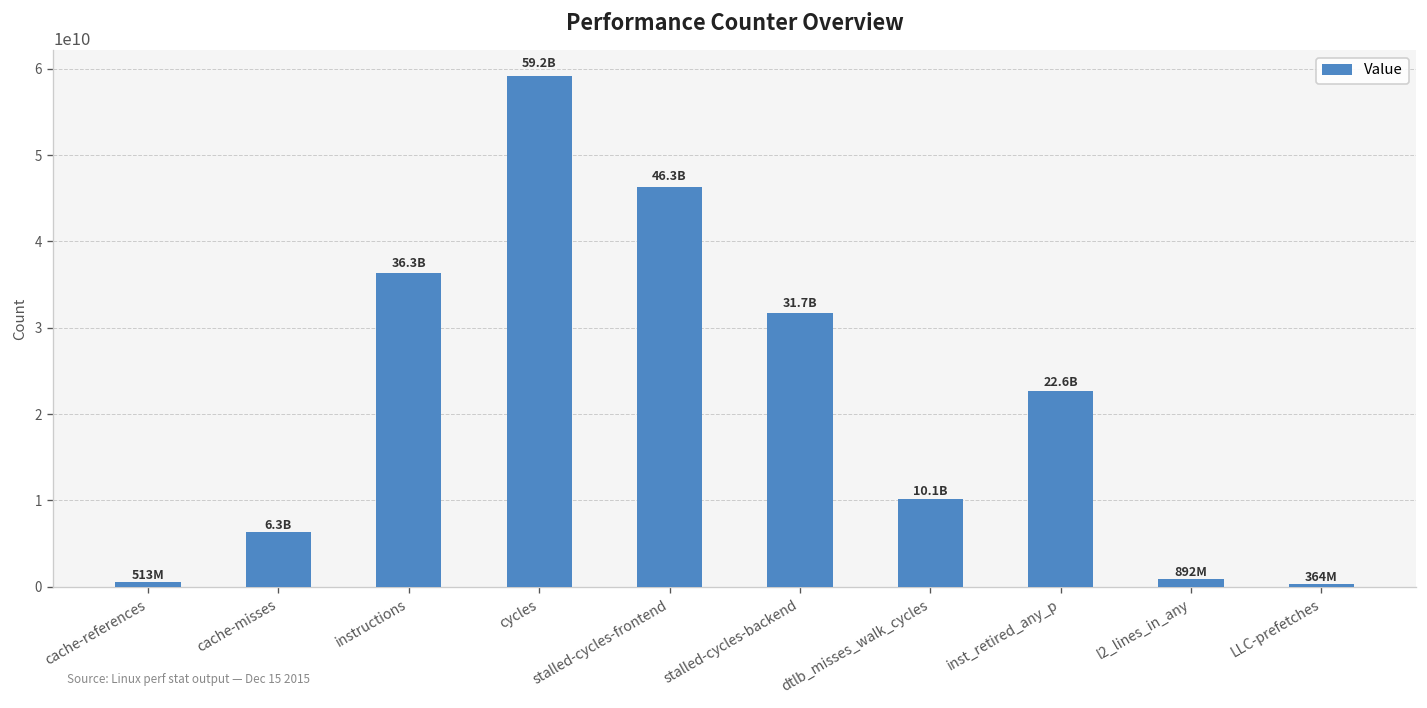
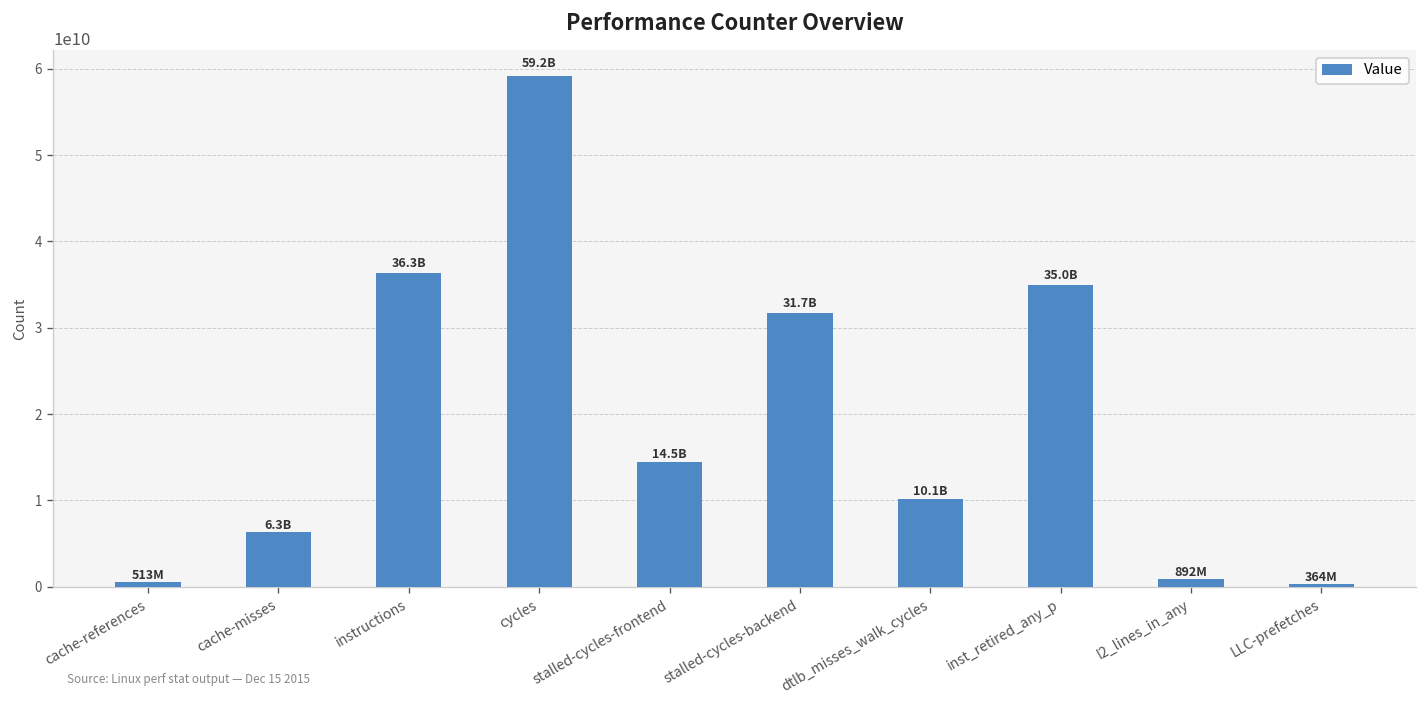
  {
    "cache-references": "513M",
    "cache-misses": "6.3B",
    "instructions": "36.3B",
    "cycles": "59.2B",
-   "stalled-cycles-frontend": "46.3B",
+   "stalled-cycles-frontend": "14.5B",
    "stalled-cycles-backend": "31.7B",
    "dtlb_misses_walk_cycles": "10.1B",
-   "inst_retired_any_p": "22.6B",
+   "inst_retired_any_p": "35.0B",
    "l2_lines_in_any": "892M",
    "LLC-prefetches": "364M"
  }
